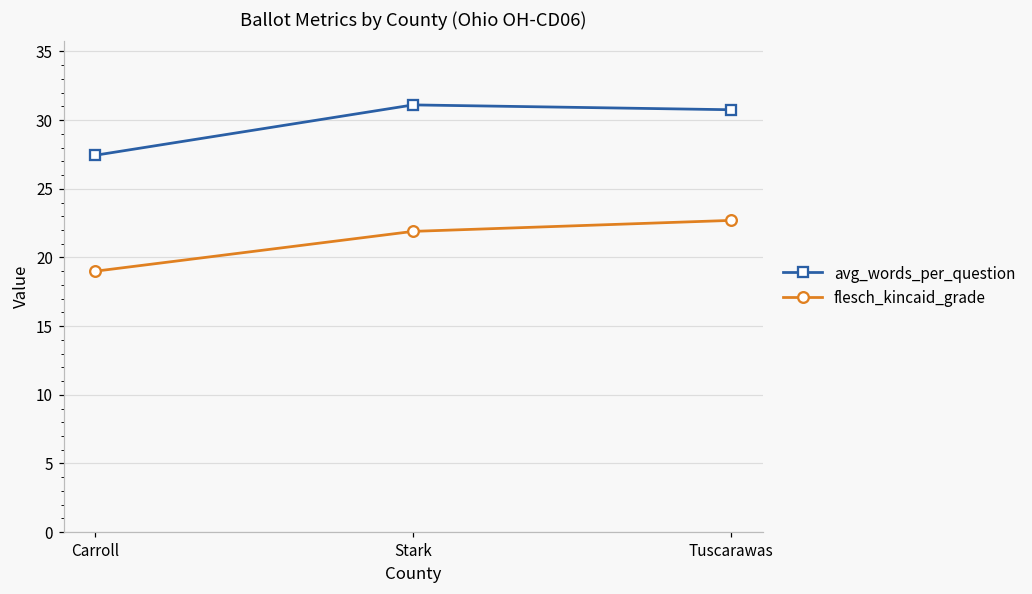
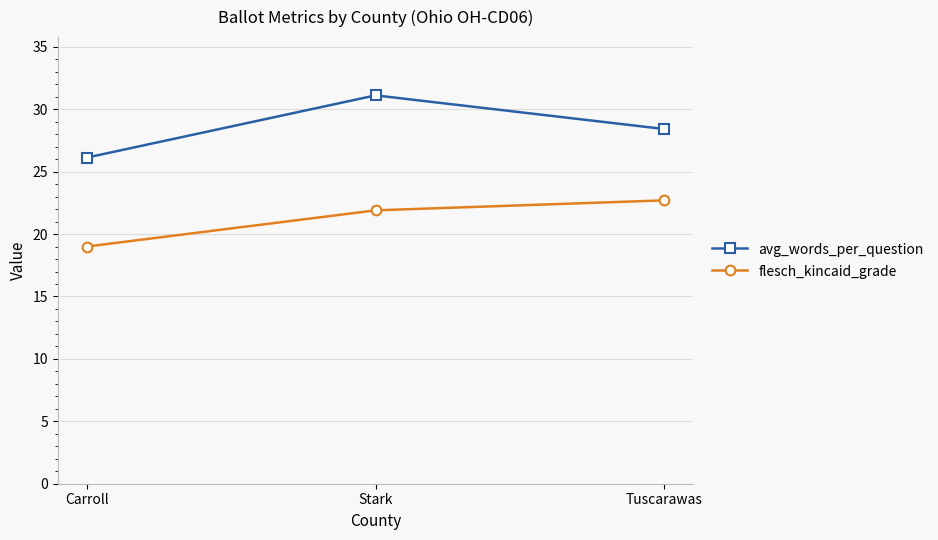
  {
    "avg_words_per_question": {
-     "Carroll": 27.4,
+     "Carroll": 26.1,
      "Stark": 31.1,
-     "Tuscarawas": 30.8
+     "Tuscarawas": 28.4
    },
    "flesch_kincaid_grade": {
      "Carroll": 19.0,
      "Stark": 21.9,
      "Tuscarawas": 22.7
    }
  }
